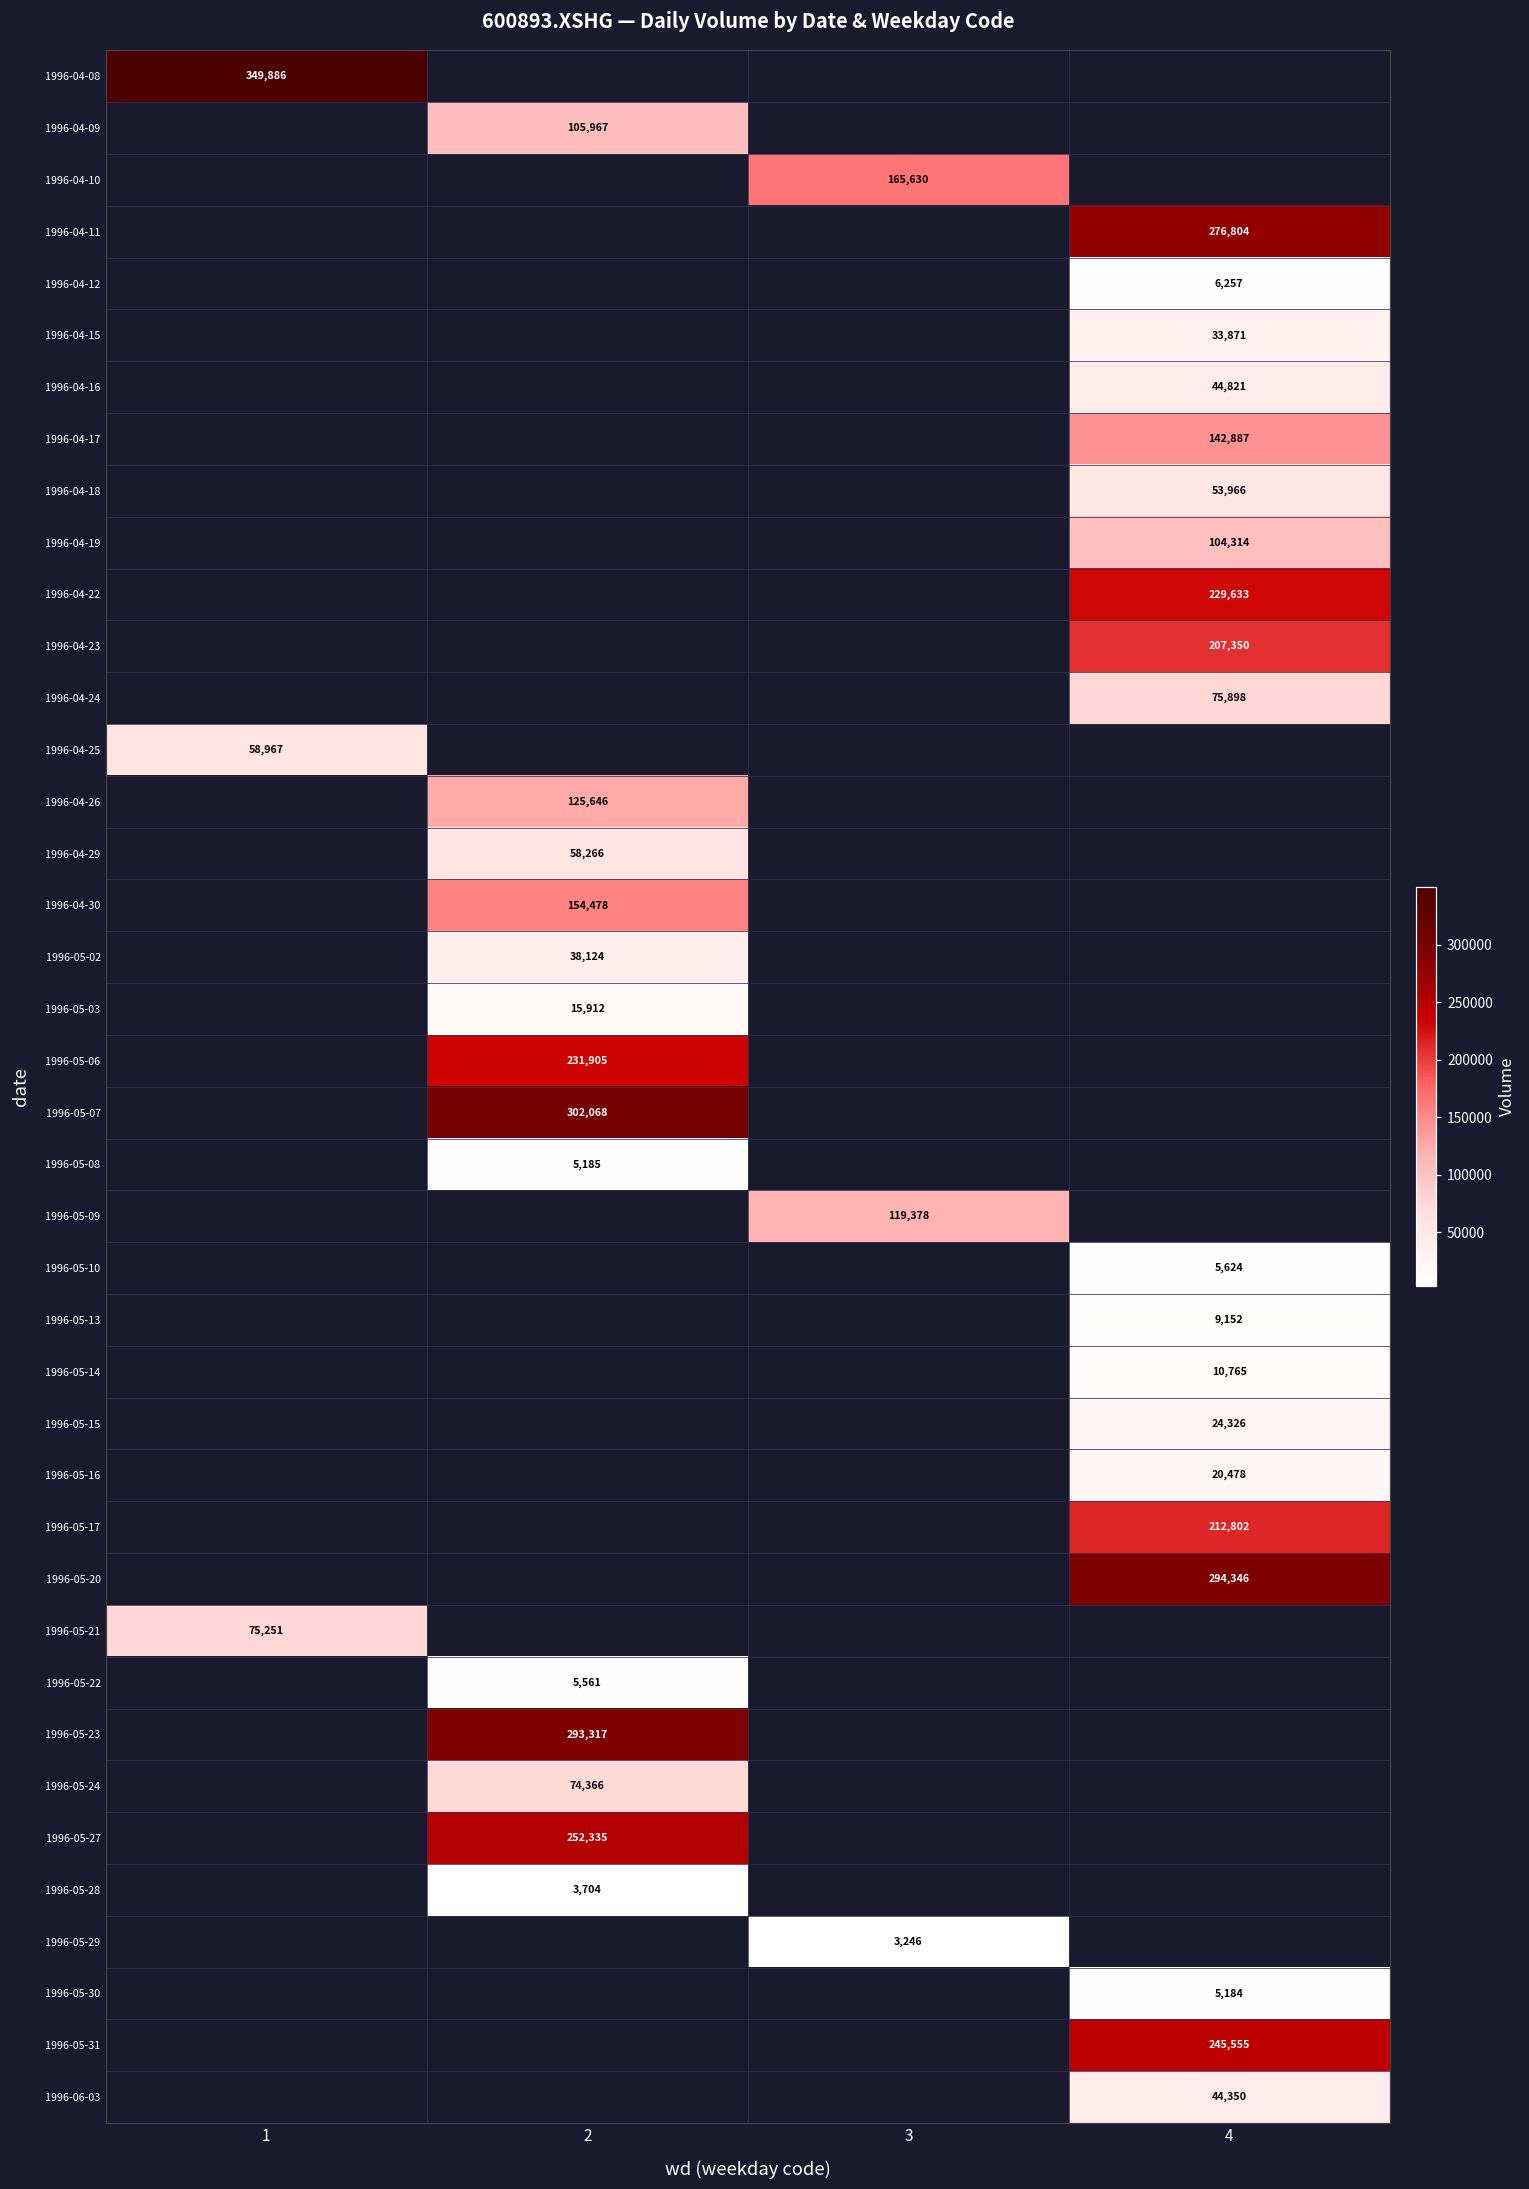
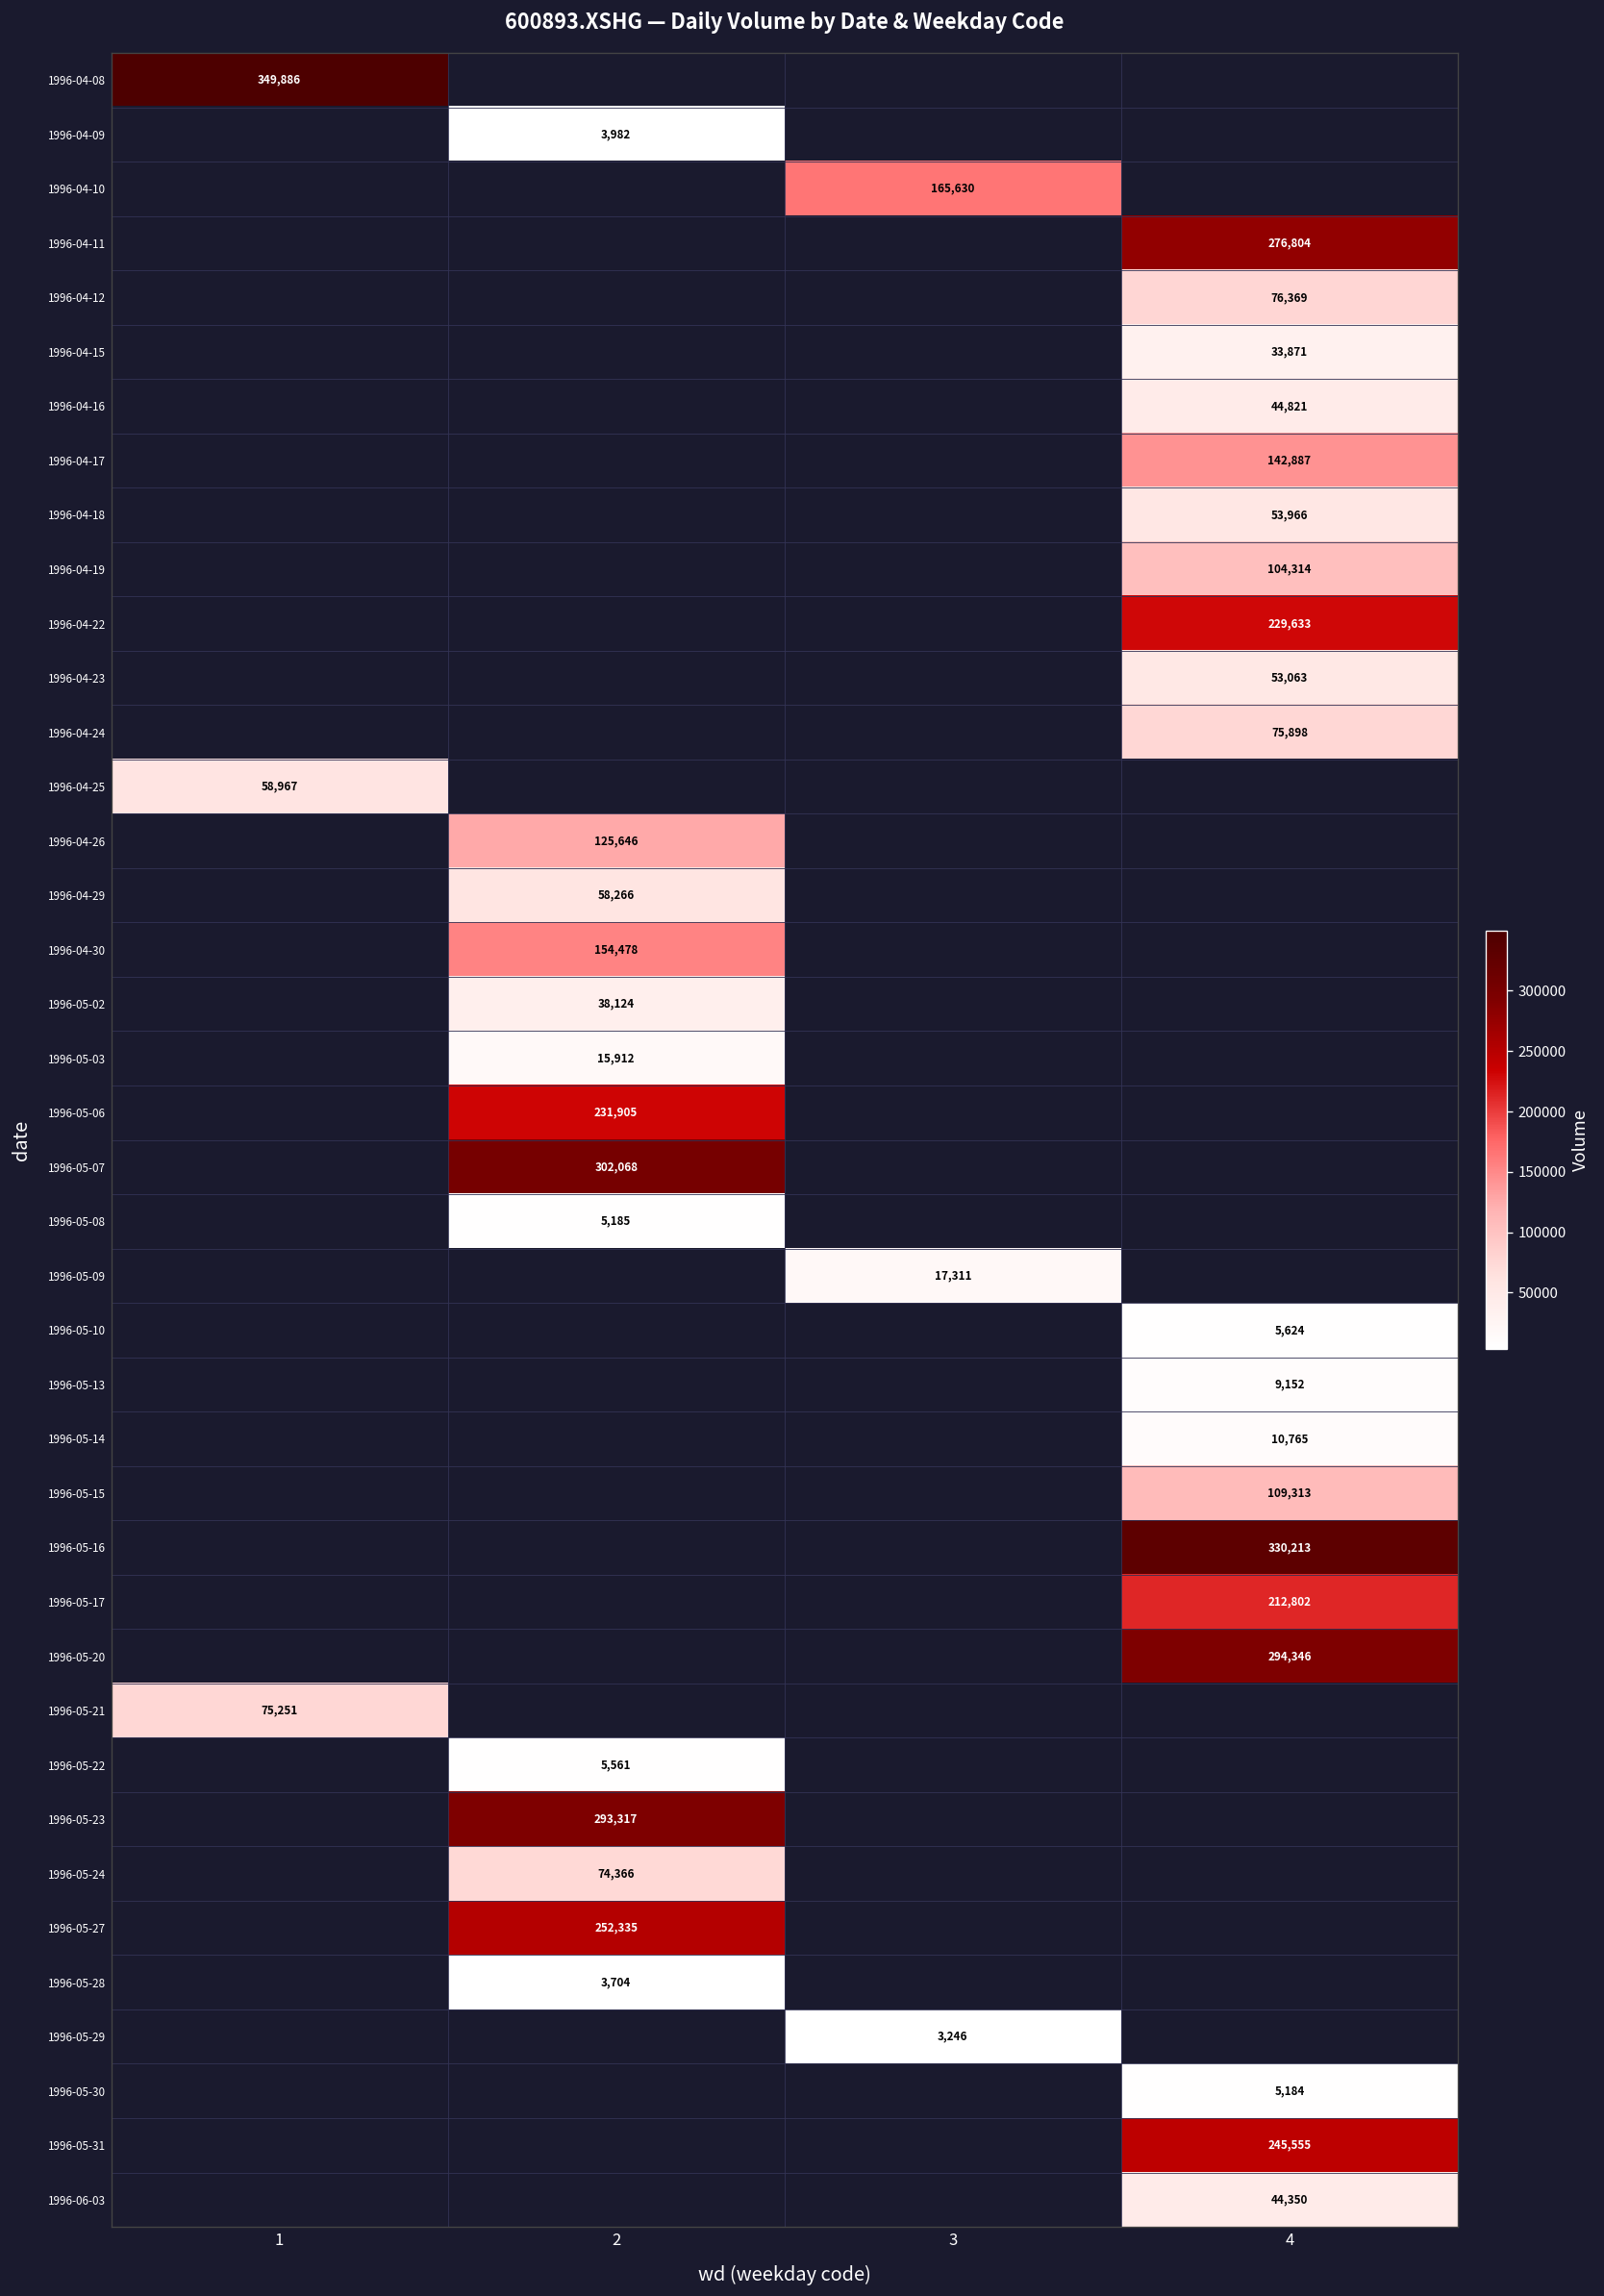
  {
    "1996-04-08": {
      "1": "349,886"
    },
    "1996-04-09": {
-     "2": "105,967"
+     "2": "3,982"
    },
    "1996-04-10": {
      "3": "165,630"
    },
    "1996-04-11": {
      "4": "276,804"
    },
    "1996-04-12": {
-     "4": "6,257"
+     "4": "76,369"
    },
    "1996-04-15": {
      "4": "33,871"
    },
    "1996-04-16": {
      "4": "44,821"
    },
    "1996-04-17": {
      "4": "142,887"
    },
    "1996-04-18": {
      "4": "53,966"
    },
    "1996-04-19": {
      "4": "104,314"
    },
    "1996-04-22": {
      "4": "229,633"
    },
    "1996-04-23": {
-     "4": "207,350"
+     "4": "53,063"
    },
    "1996-04-24": {
      "4": "75,898"
    },
    "1996-04-25": {
      "1": "58,967"
    },
    "1996-04-26": {
      "2": "125,646"
    },
    "1996-04-29": {
      "2": "58,266"
    },
    "1996-04-30": {
      "2": "154,478"
    },
    "1996-05-02": {
      "2": "38,124"
    },
    "1996-05-03": {
      "2": "15,912"
    },
    "1996-05-06": {
      "2": "231,905"
    },
    "1996-05-07": {
      "2": "302,068"
    },
    "1996-05-08": {
      "2": "5,185"
    },
    "1996-05-09": {
-     "3": "119,378"
+     "3": "17,311"
    },
    "1996-05-10": {
      "4": "5,624"
    },
    "1996-05-13": {
      "4": "9,152"
    },
    "1996-05-14": {
      "4": "10,765"
    },
    "1996-05-15": {
-     "4": "24,326"
+     "4": "109,313"
    },
    "1996-05-16": {
-     "4": "20,478"
+     "4": "330,213"
    },
    "1996-05-17": {
      "4": "212,802"
    },
    "1996-05-20": {
      "4": "294,346"
    },
    "1996-05-21": {
      "1": "75,251"
    },
    "1996-05-22": {
      "2": "5,561"
    },
    "1996-05-23": {
      "2": "293,317"
    },
    "1996-05-24": {
      "2": "74,366"
    },
    "1996-05-27": {
      "2": "252,335"
    },
    "1996-05-28": {
      "2": "3,704"
    },
    "1996-05-29": {
      "3": "3,246"
    },
    "1996-05-30": {
      "4": "5,184"
    },
    "1996-05-31": {
      "4": "245,555"
    },
    "1996-06-03": {
      "4": "44,350"
    }
  }
